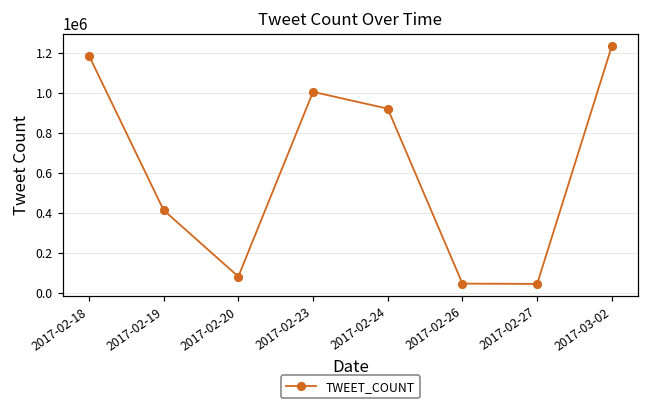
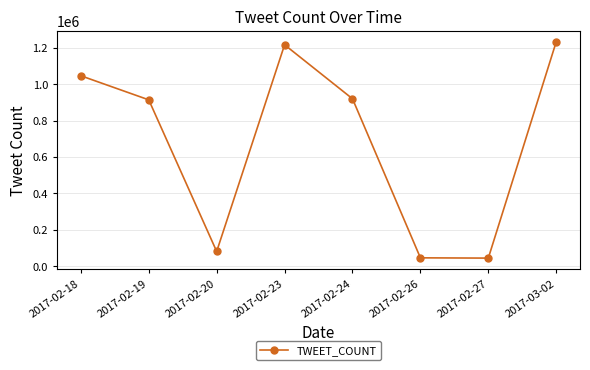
  {
-   "2017-02-18": 1190000,
-   "2017-02-19": 410000,
+   "2017-02-18": 1050000,
+   "2017-02-19": 910000,
    "2017-02-20": 80000,
-   "2017-02-23": 1000000,
+   "2017-02-23": 1220000,
    "2017-02-24": 920000,
    "2017-02-26": 50000,
    "2017-02-27": 40000,
    "2017-03-02": 1230000
  }
